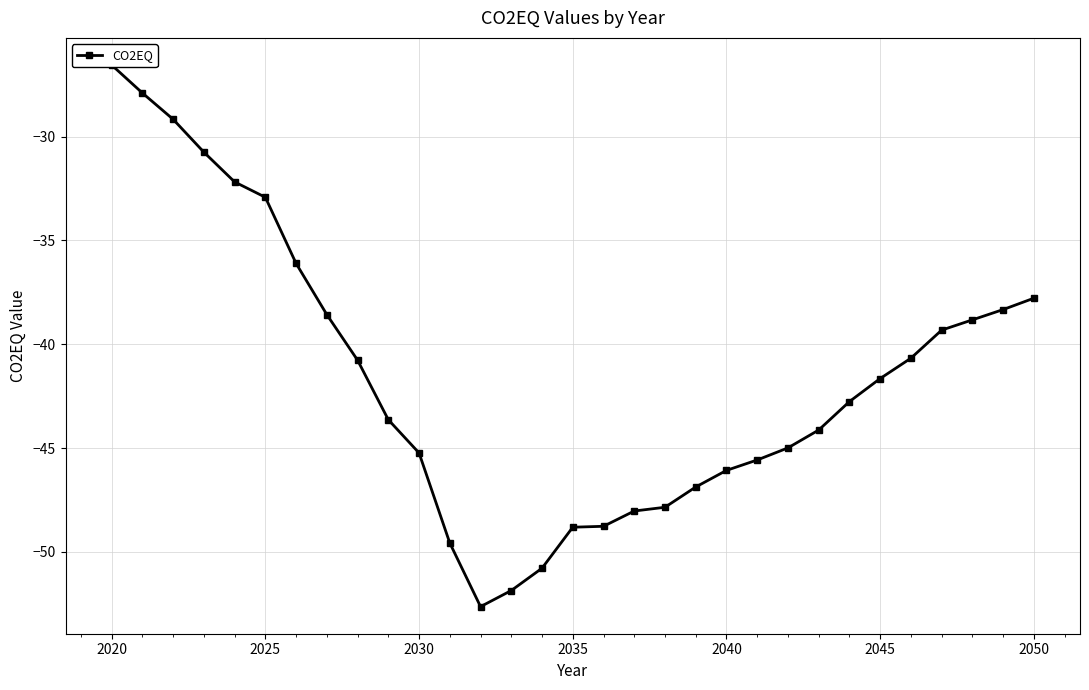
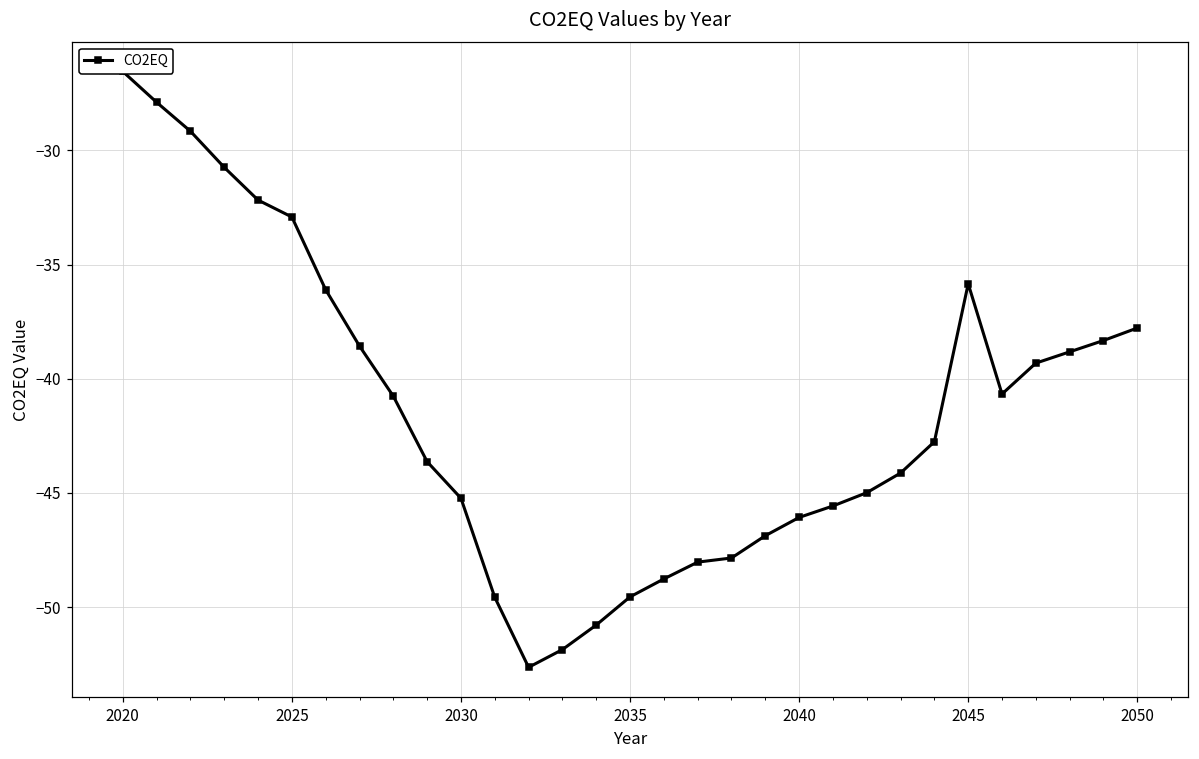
  {
    "2025": -32.9,
    "2030": -45.2,
-   "2035": -48.8,
+   "2035": -49.5,
    "2040": -46.1,
-   "2045": -41.6,
+   "2045": -35.8,
    "2050": -37.8
  }
